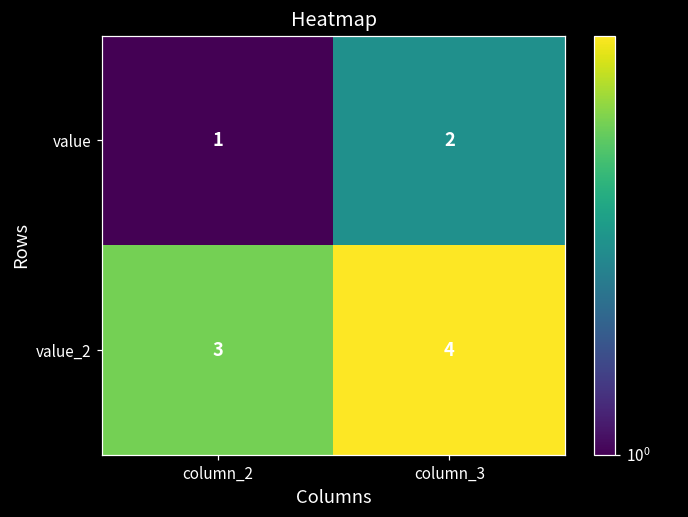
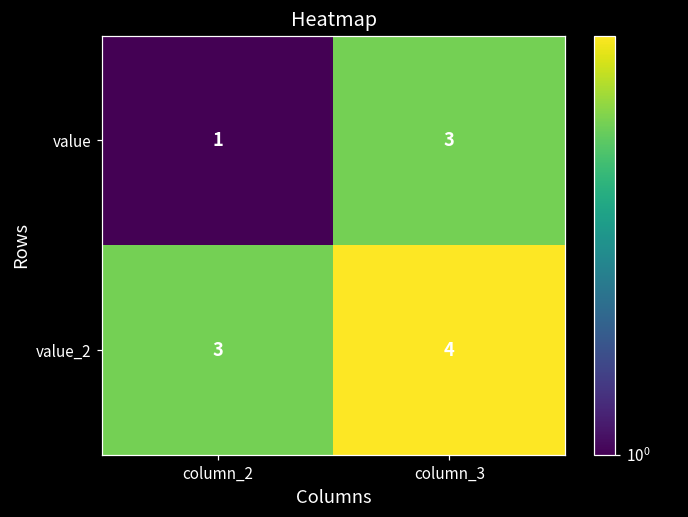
  {
    "value": {
      "column_2": 1,
-     "column_3": 2
+     "column_3": 3
    },
    "value_2": {
      "column_2": 3,
      "column_3": 4
    }
  }
